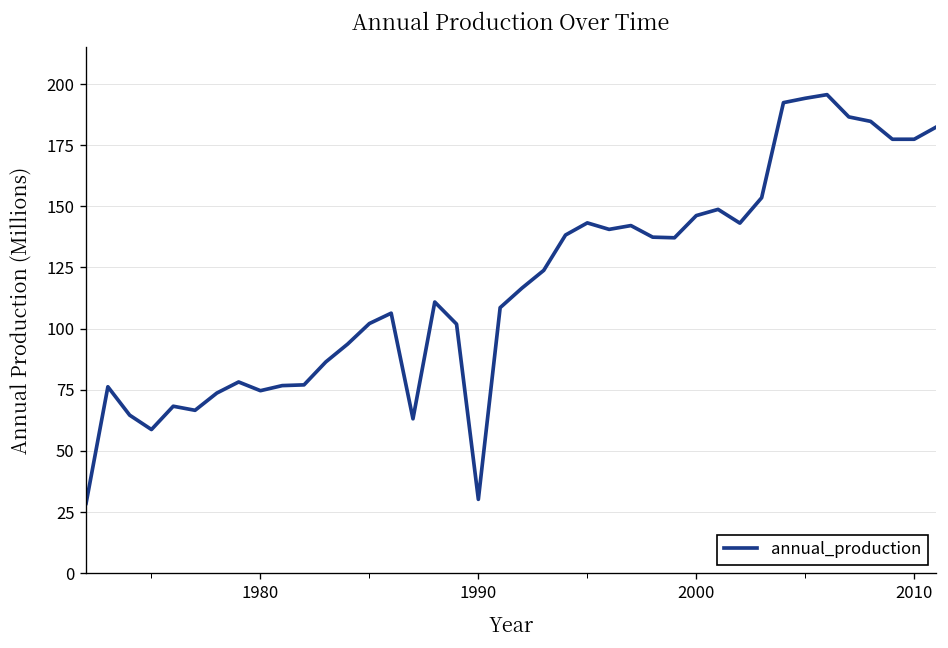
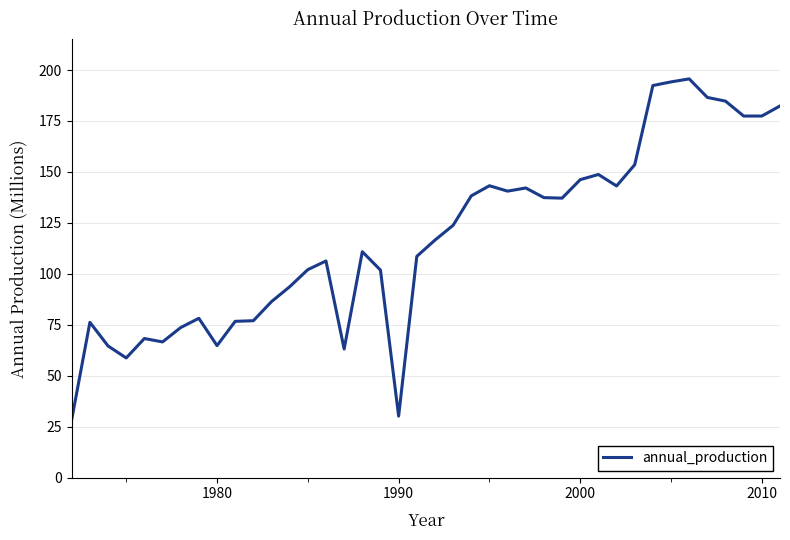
  {
-   "1980": 75,
+   "1980": 65,
    "1990": 30,
    "2000": 146,
    "2010": 177
  }
